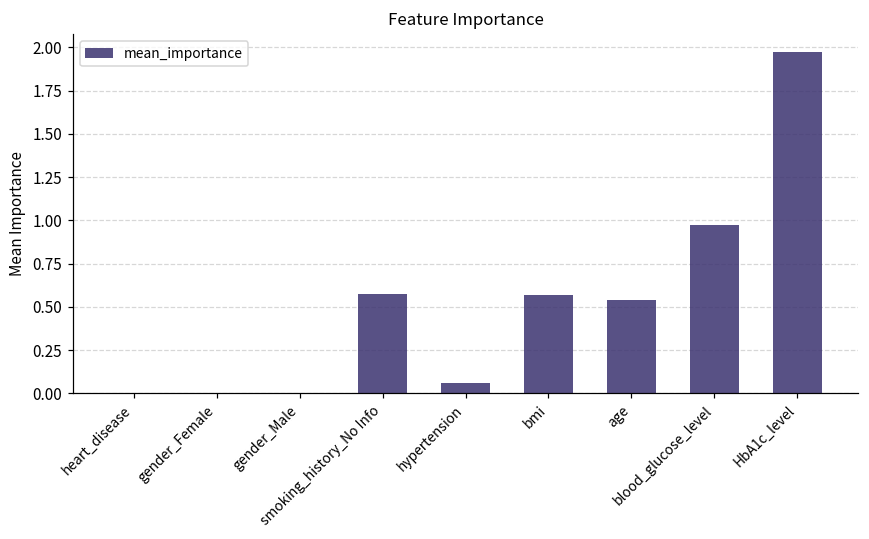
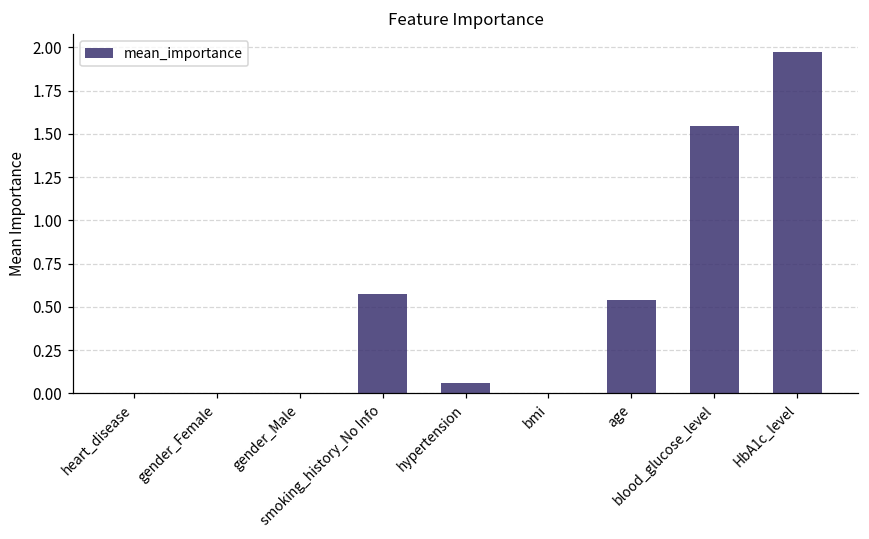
  {
    "heart_disease": 0.00,
    "gender_Female": 0.00,
    "gender_Male": 0.00,
    "smoking_history_No Info": 0.57,
    "hypertension": 0.06,
-   "bmi": 0.57,
+   "bmi": 0.00,
    "age": 0.54,
-   "blood_glucose_level": 0.97,
+   "blood_glucose_level": 1.55,
    "HbA1c_level": 1.98
  }
